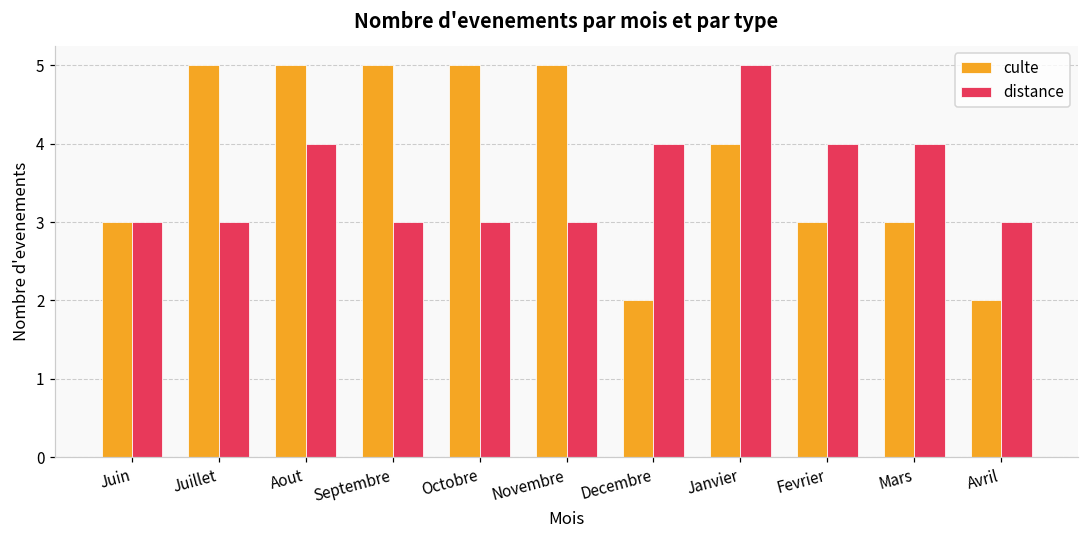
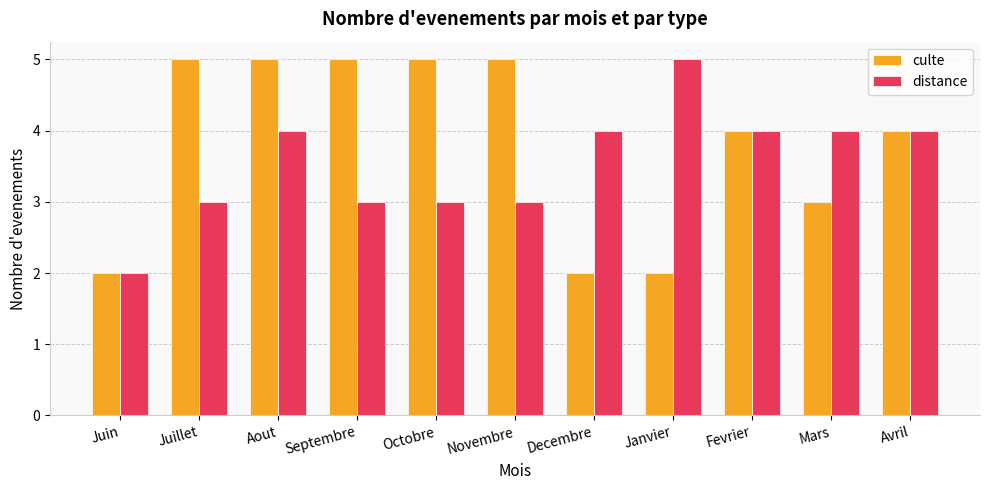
  {
    "culte": {
-     "Juin": 3,
+     "Juin": 2,
      "Juillet": 5,
      "Aout": 5,
      "Septembre": 5,
      "Octobre": 5,
      "Novembre": 5,
      "Decembre": 2,
-     "Janvier": 4,
-     "Fevrier": 3,
+     "Janvier": 2,
+     "Fevrier": 4,
      "Mars": 3,
-     "Avril": 2
+     "Avril": 4
    },
    "distance": {
-     "Juin": 3,
+     "Juin": 2,
      "Juillet": 3,
      "Aout": 4,
      "Septembre": 3,
      "Octobre": 3,
      "Novembre": 3,
      "Decembre": 4,
      "Janvier": 5,
      "Fevrier": 4,
      "Mars": 4,
-     "Avril": 3
+     "Avril": 4
    }
  }
